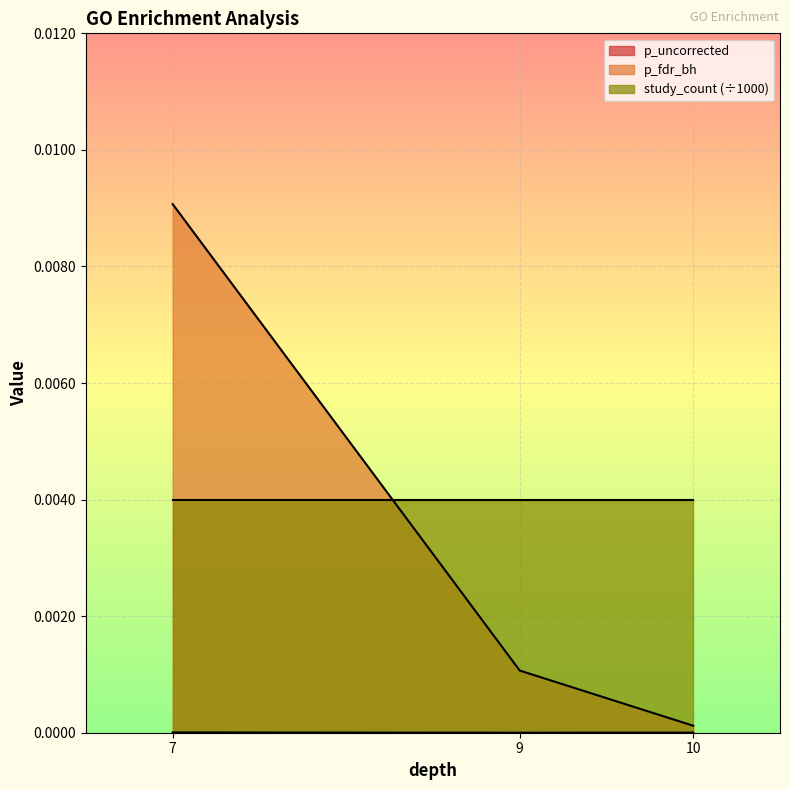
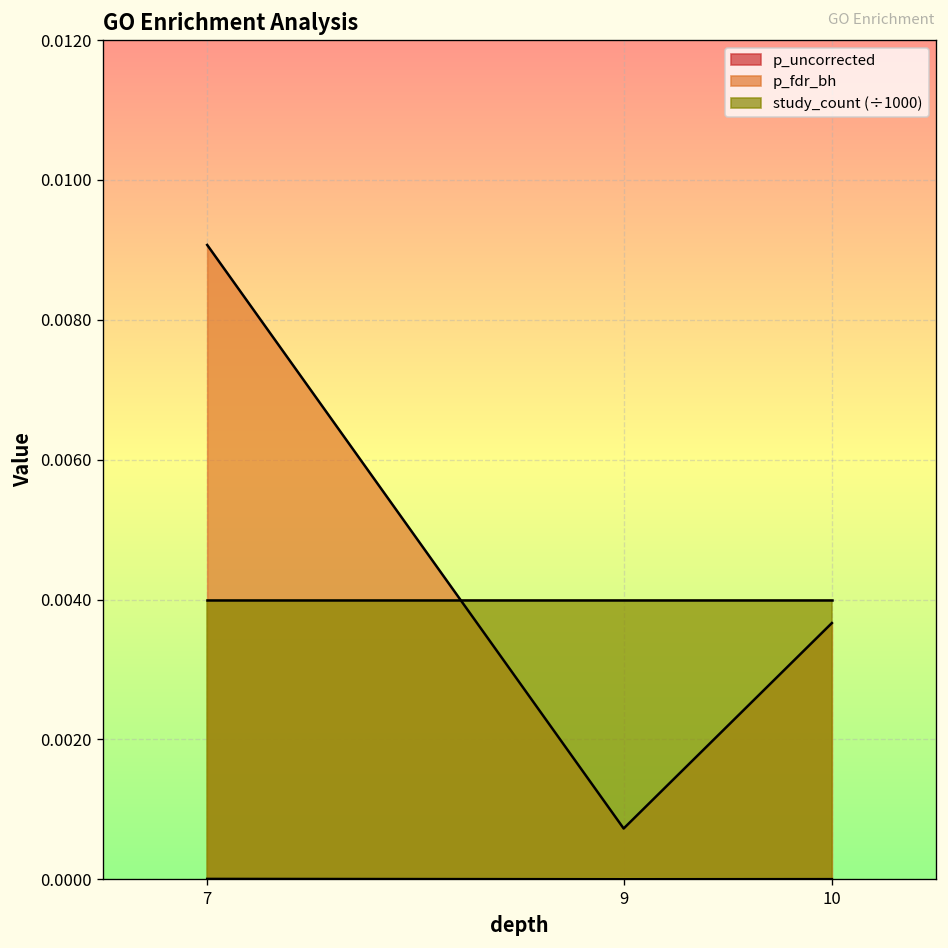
  {
    "p_uncorrected": {
      "7": 0.0000,
      "9": 0.0000,
      "10": 0.0000
    },
    "p_fdr_bh": {
      "7": 0.0091,
-     "9": 0.0011,
-     "10": 0.0001
+     "9": 0.0007,
+     "10": 0.0037
    },
    "study_count (÷1000)": {
      "7": 0.0040,
      "9": 0.0040,
      "10": 0.0040
    }
  }
